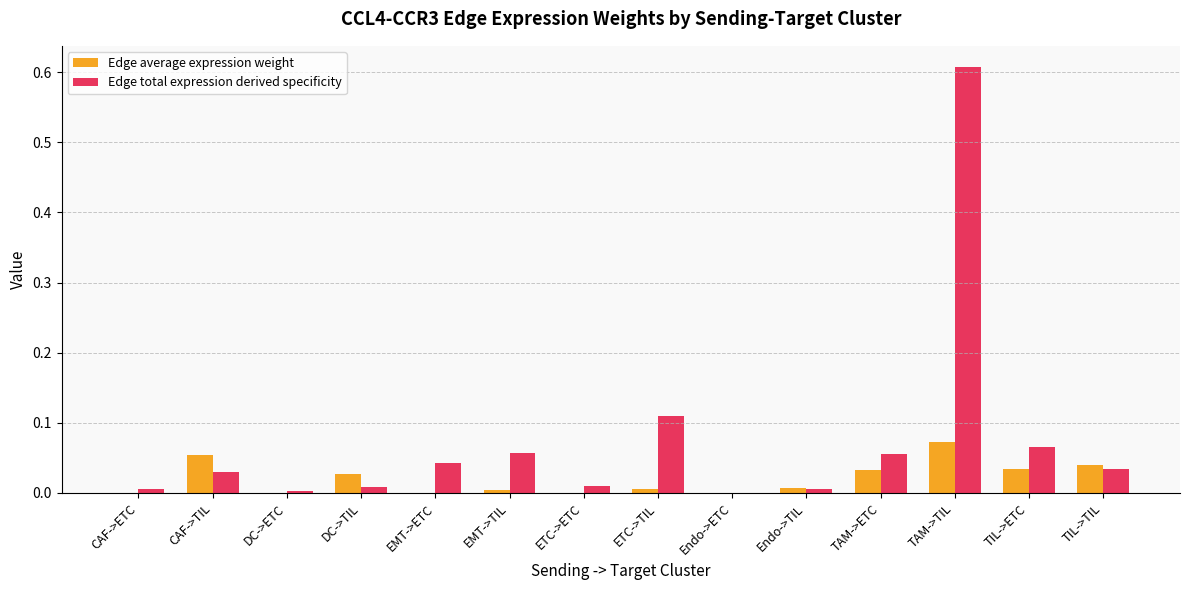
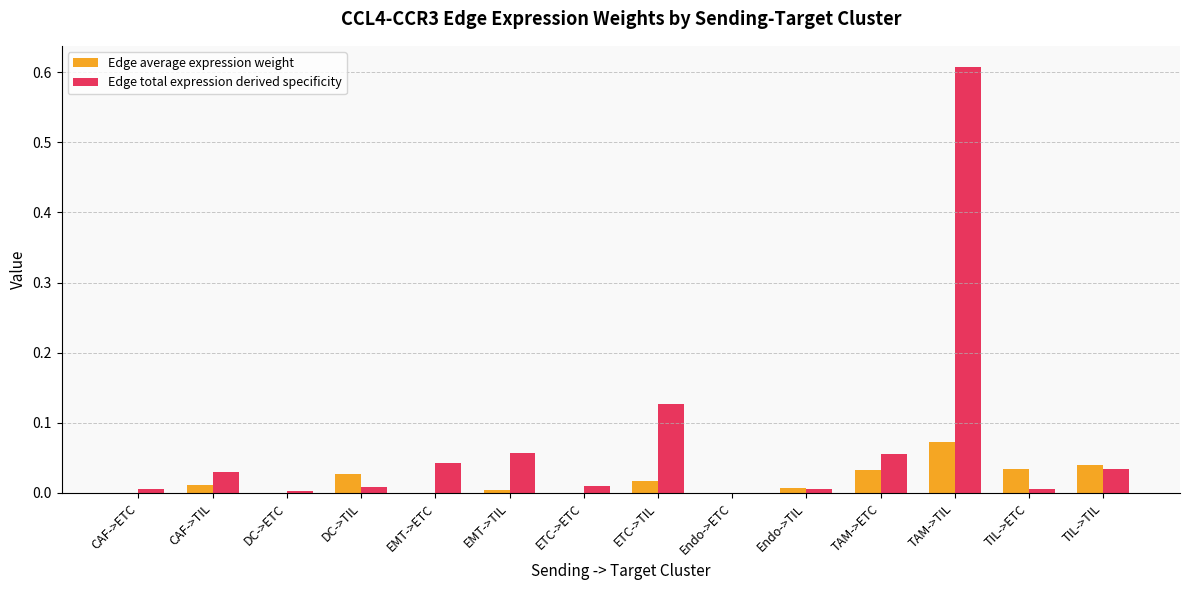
  {
    "Edge average expression weight": {
-     "CAF->TIL": 0.05,
+     "CAF->TIL": 0.01,
      "DC->TIL": 0.03,
      "EMT->TIL": 0.00,
-     "ETC->TIL": 0.01,
+     "ETC->TIL": 0.02,
      "Endo->TIL": 0.01,
      "TAM->ETC": 0.03,
      "TAM->TIL": 0.07,
      "TIL->ETC": 0.03,
      "TIL->TIL": 0.04
    },
    "Edge total expression derived specificity": {
      "CAF->ETC": 0.01,
      "CAF->TIL": 0.03,
      "DC->TIL": 0.01,
      "EMT->ETC": 0.04,
      "EMT->TIL": 0.06,
      "ETC->ETC": 0.01,
-     "ETC->TIL": 0.11,
+     "ETC->TIL": 0.13,
      "Endo->TIL": 0.01,
      "TAM->ETC": 0.06,
      "TAM->TIL": 0.61,
-     "TIL->ETC": 0.06,
+     "TIL->ETC": 0.01,
      "TIL->TIL": 0.03
    }
  }
